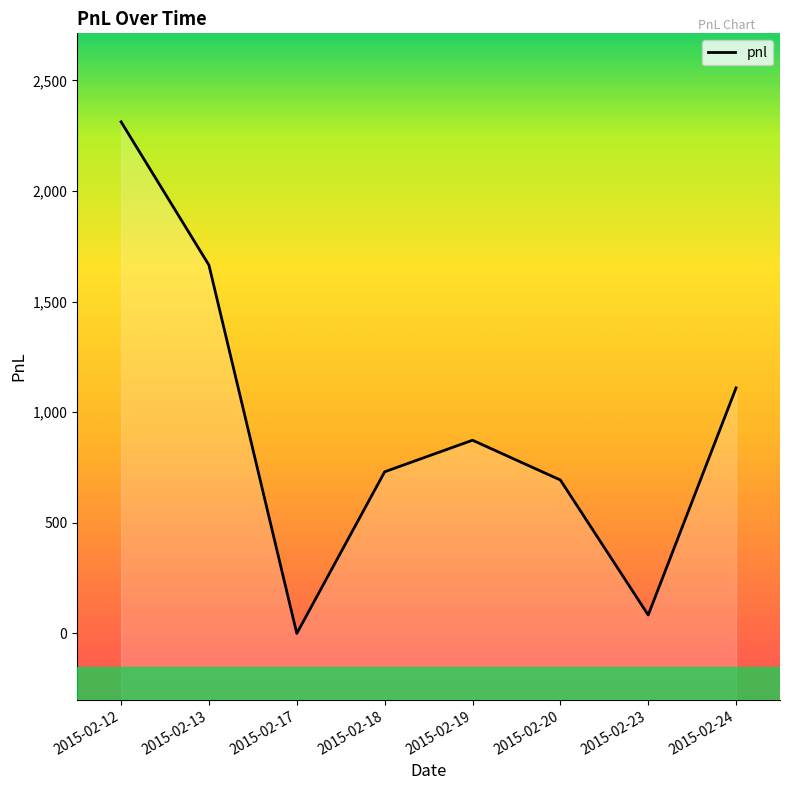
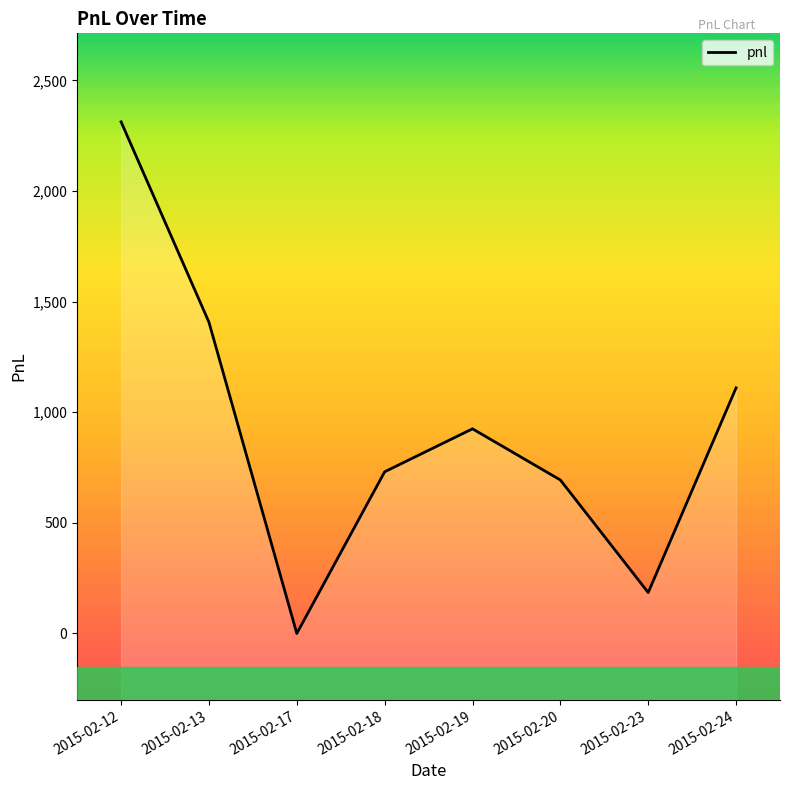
  {
    "2015-02-12": "2,310",
-   "2015-02-13": "1,670",
+   "2015-02-13": "1,410",
    "2015-02-17": "0",
    "2015-02-18": "730",
-   "2015-02-19": "870",
+   "2015-02-19": "930",
    "2015-02-20": "690",
-   "2015-02-23": "80",
+   "2015-02-23": "190",
    "2015-02-24": "1,110"
  }
